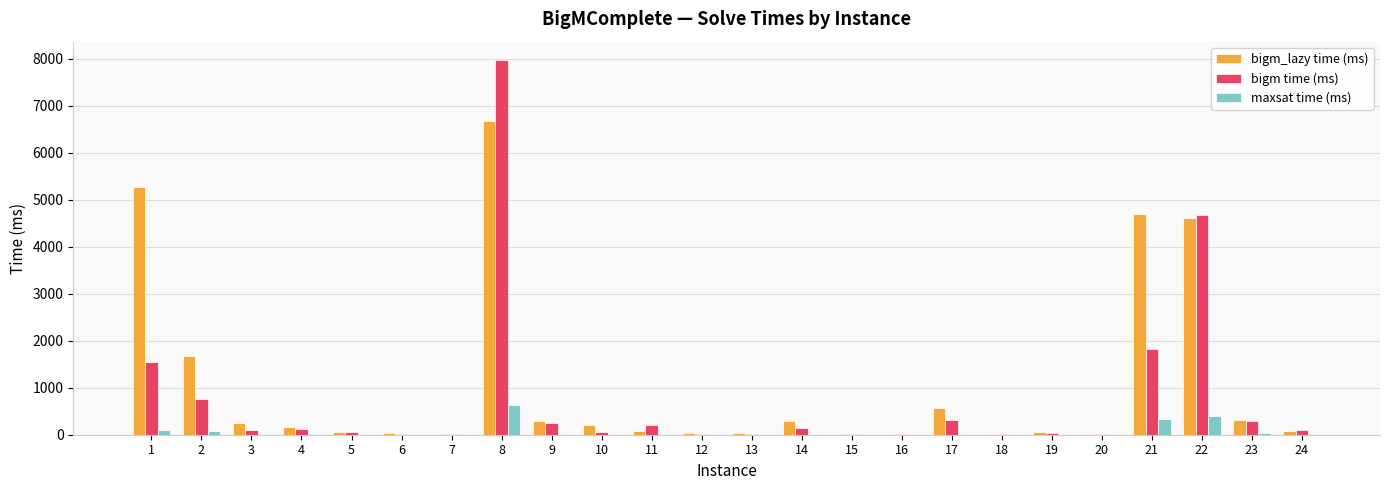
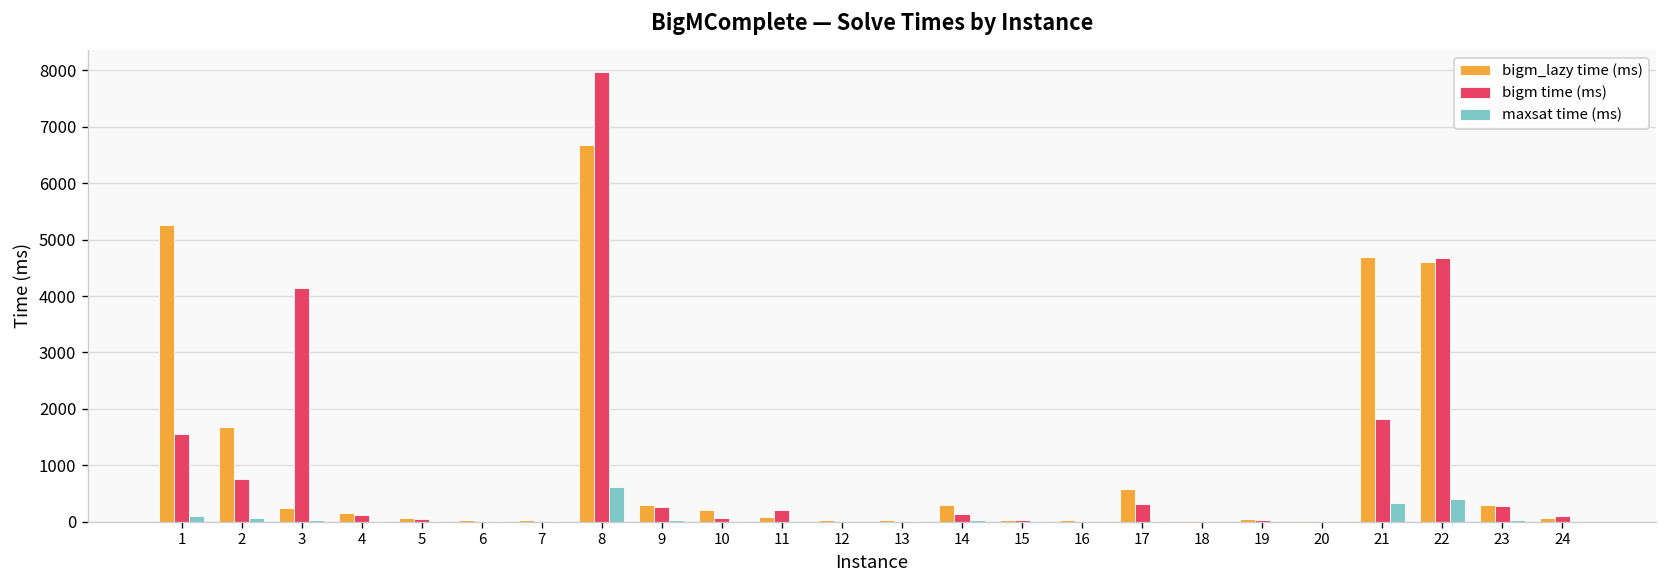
  {
    "bigm_lazy time (ms)": {
      "1": 5300,
      "2": 1700,
      "3": 200,
      "4": 200,
      "5": 100,
      "8": 6700,
      "9": 300,
      "10": 200,
      "11": 100,
      "14": 300,
      "17": 600,
      "21": 4700,
      "22": 4600,
      "23": 300,
      "24": 100
    },
    "bigm time (ms)": {
      "1": 1500,
      "2": 800,
-     "3": 100,
+     "3": 4200,
      "4": 100,
      "8": 8000,
      "9": 300,
      "10": 100,
      "11": 200,
      "14": 100,
      "17": 300,
      "21": 1800,
      "22": 4700,
      "23": 300,
      "24": 100
    },
    "maxsat time (ms)": {
      "1": 100,
      "2": 100,
      "8": 600,
      "21": 300,
      "22": 400
    }
  }
